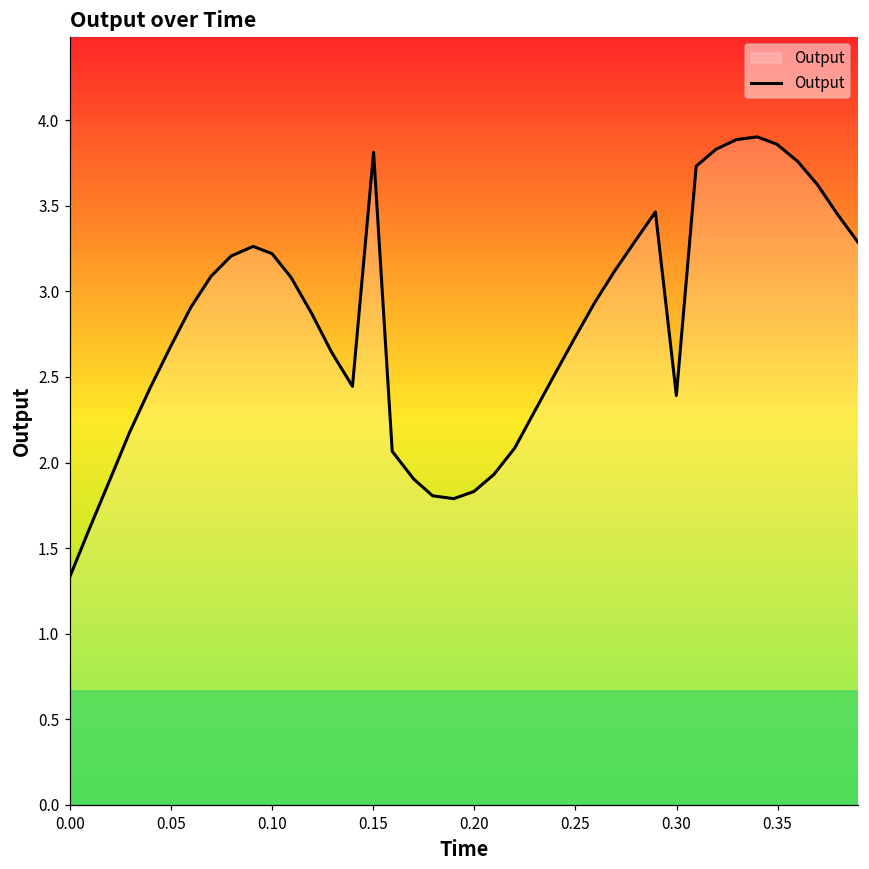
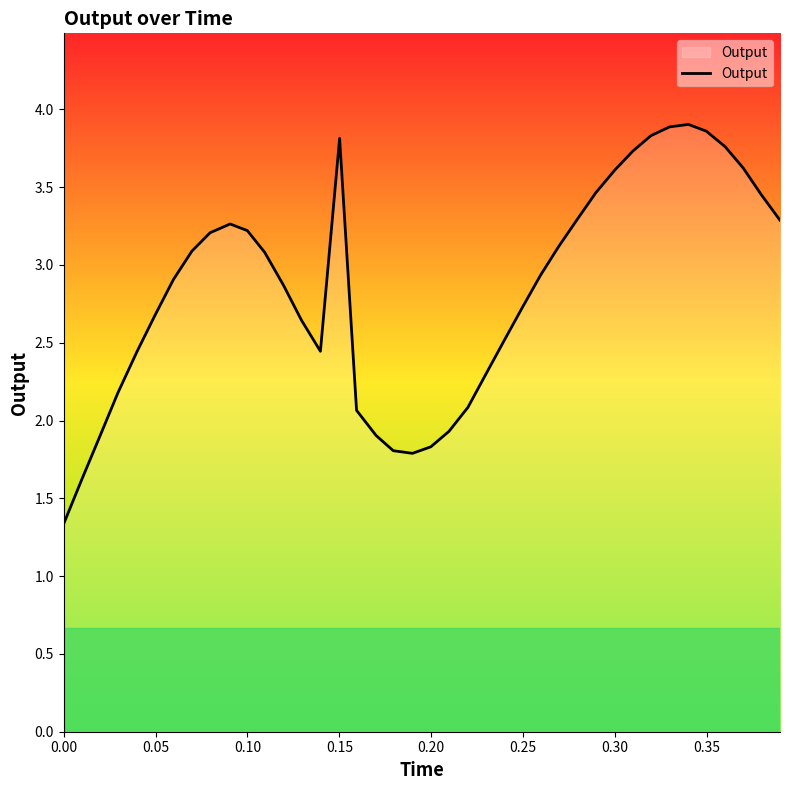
  {
    "0.00": 1.34,
    "0.10": 3.22,
    "0.15": 3.81,
-   "0.30": 2.39
+   "0.30": 3.61
  }
